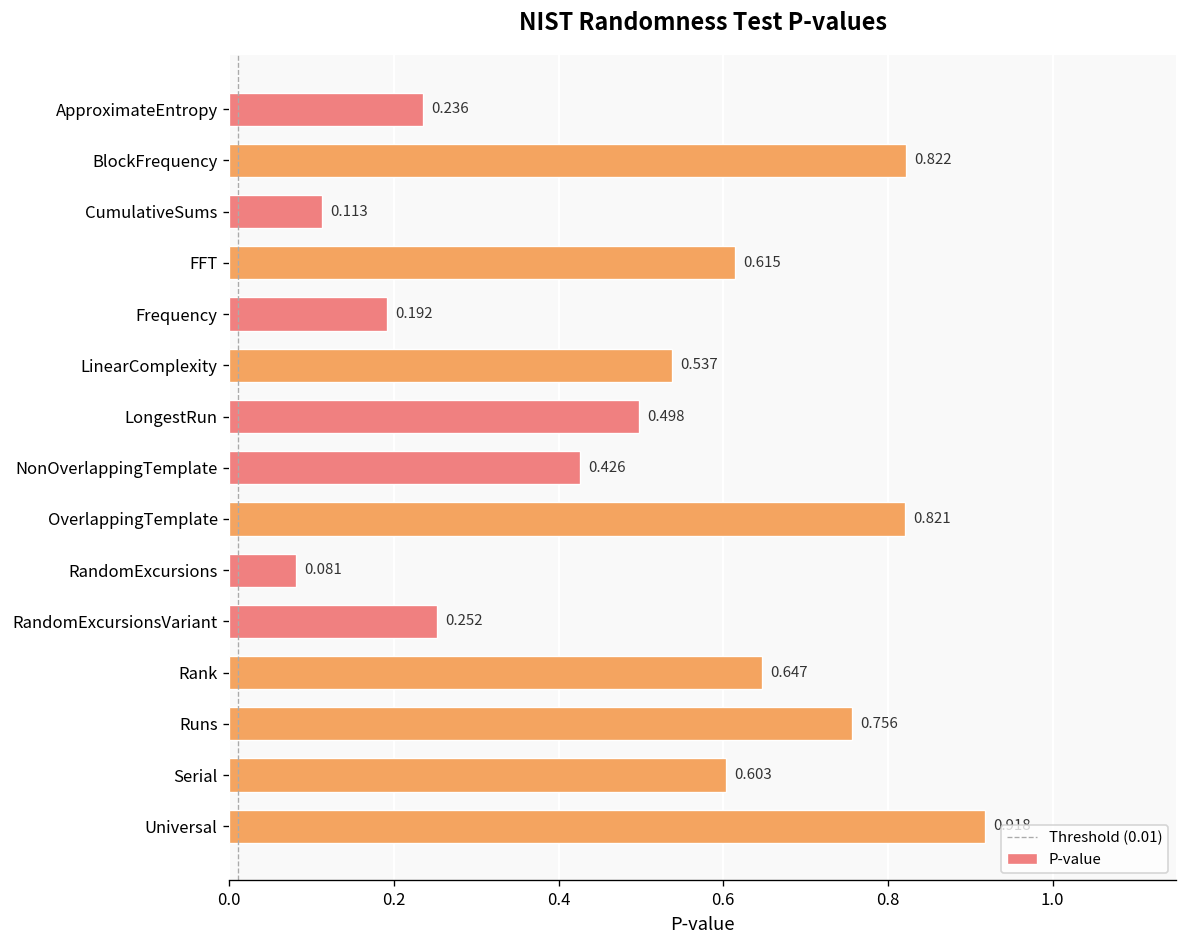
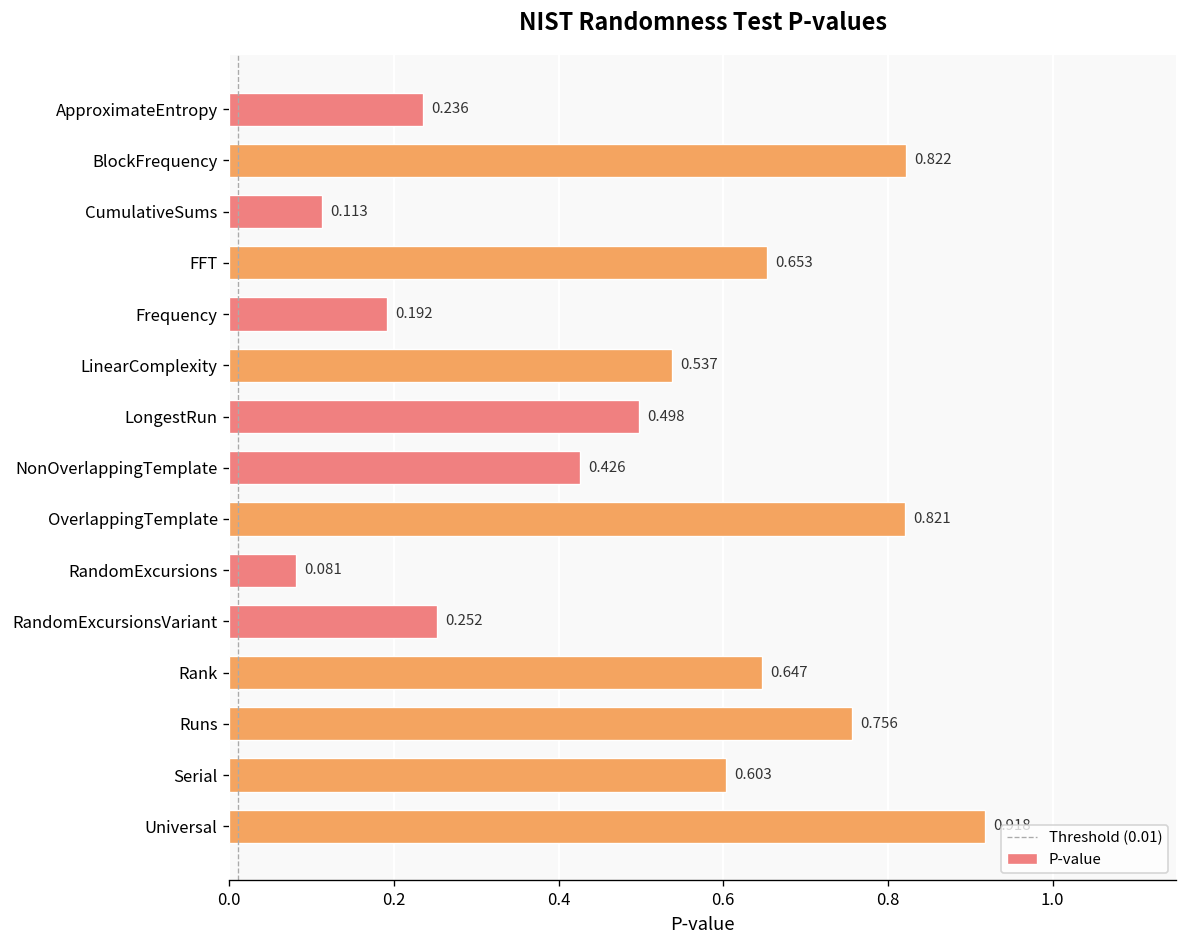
  {
    "ApproximateEntropy": 0.236,
    "BlockFrequency": 0.822,
    "CumulativeSums": 0.113,
-   "FFT": 0.615,
+   "FFT": 0.653,
    "Frequency": 0.192,
    "LinearComplexity": 0.537,
    "LongestRun": 0.498,
    "NonOverlappingTemplate": 0.426,
    "OverlappingTemplate": 0.821,
    "RandomExcursions": 0.081,
    "RandomExcursionsVariant": 0.252,
    "Rank": 0.647,
    "Runs": 0.756,
    "Serial": 0.603
  }
